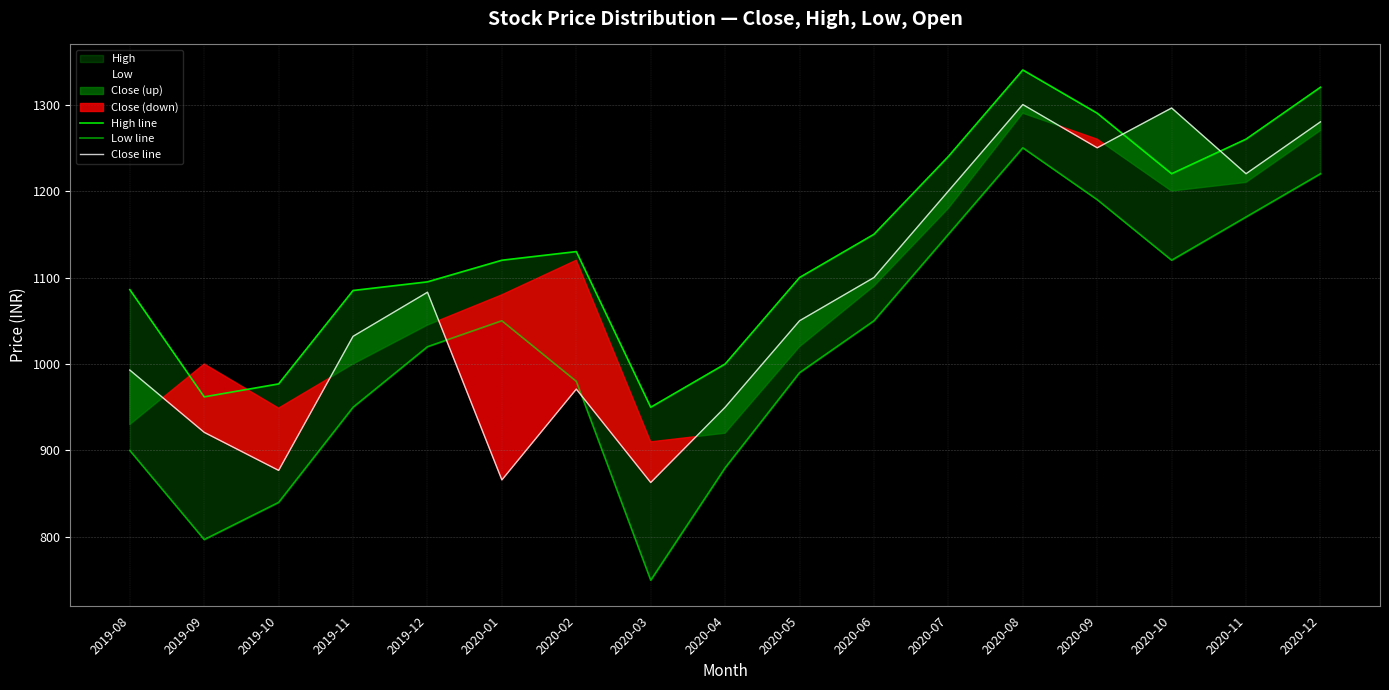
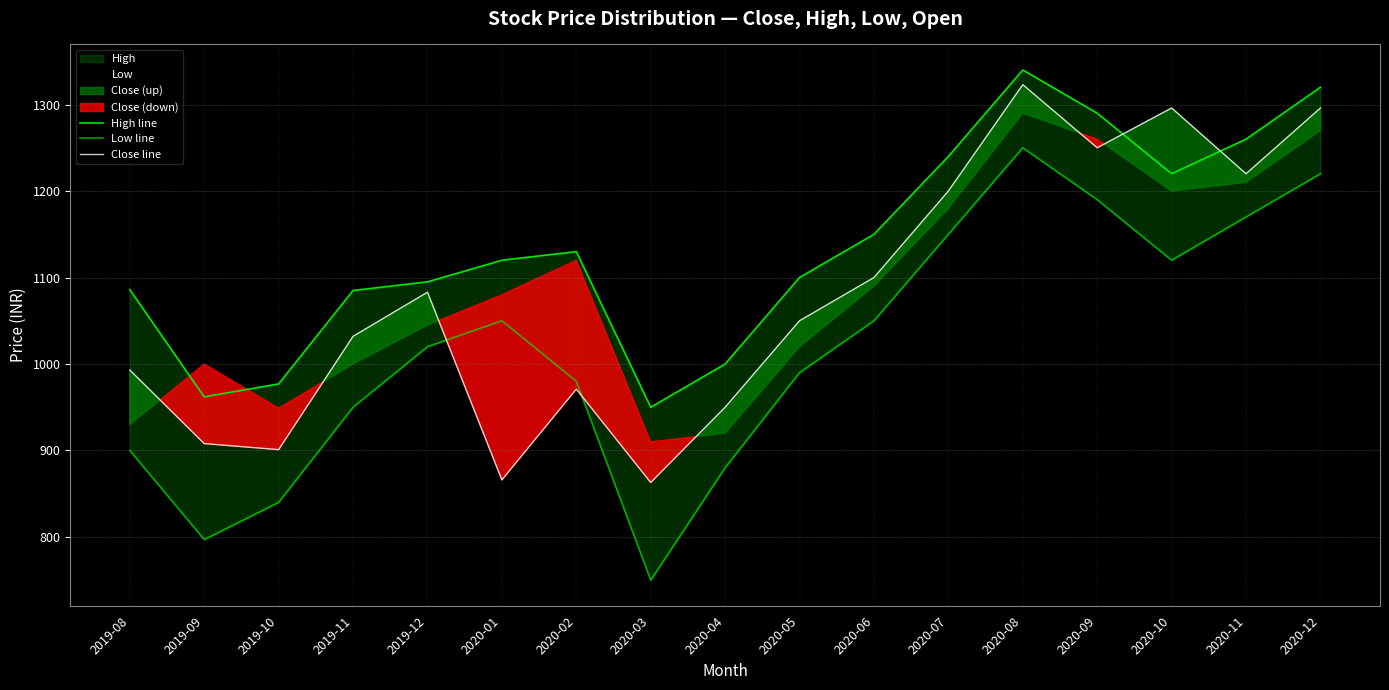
  {
    "Close line": {
      "2019-08": 990,
-     "2019-09": 920,
-     "2019-10": 880,
+     "2019-09": 910,
+     "2019-10": 900,
      "2019-11": 1030,
      "2019-12": 1080,
      "2020-01": 870,
      "2020-02": 970,
      "2020-03": 860,
      "2020-04": 950,
      "2020-05": 1050,
      "2020-06": 1100,
      "2020-07": 1200,
-     "2020-08": 1300,
+     "2020-08": 1320,
      "2020-09": 1250,
      "2020-10": 1300,
      "2020-11": 1220,
-     "2020-12": 1280
+     "2020-12": 1300
    }
  }
